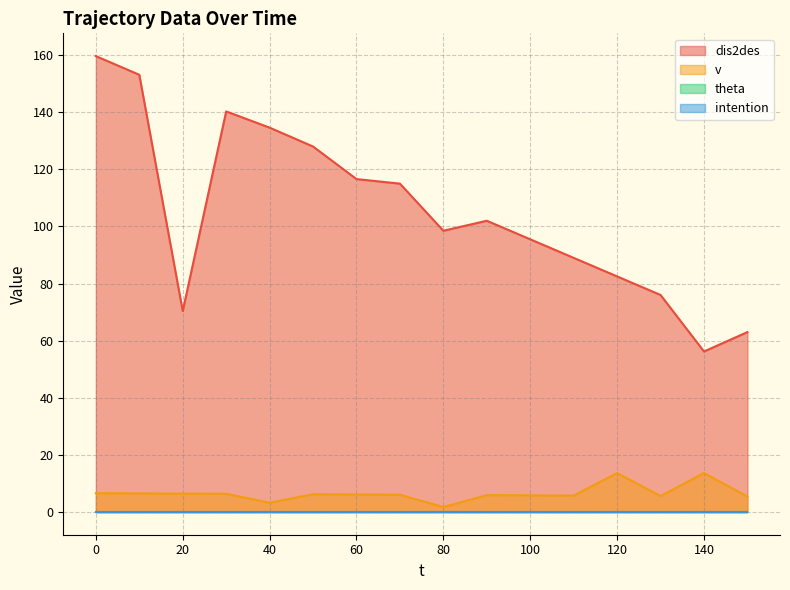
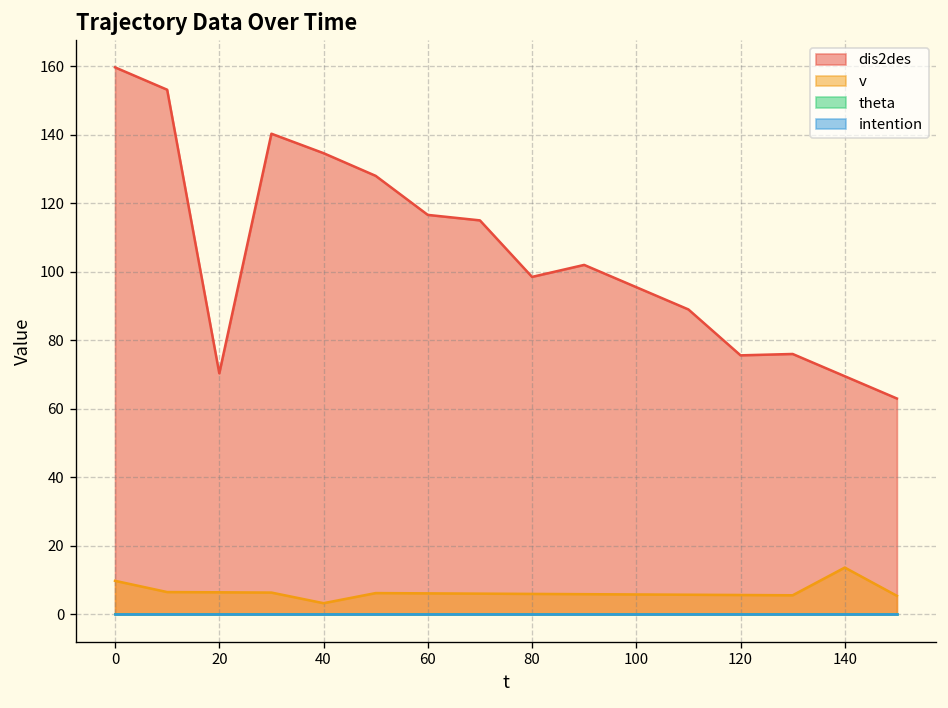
  {
    "dis2des": {
      "0": 160,
      "20": 70,
      "40": 135,
      "60": 117,
      "80": 99,
      "100": 96,
-     "120": 83,
-     "140": 56
+     "120": 76,
+     "140": 70
    },
    "v": {
-     "0": 7,
+     "0": 10,
      "20": 6,
      "40": 3,
      "60": 6,
-     "80": 2,
+     "80": 6,
      "100": 6,
-     "120": 14,
+     "120": 6,
      "140": 14
    },
    "intention": {
      "0": 0,
      "20": 0,
      "40": 0,
      "60": 0,
      "80": 0,
      "100": 0,
      "120": 0,
      "140": 0
    }
  }
